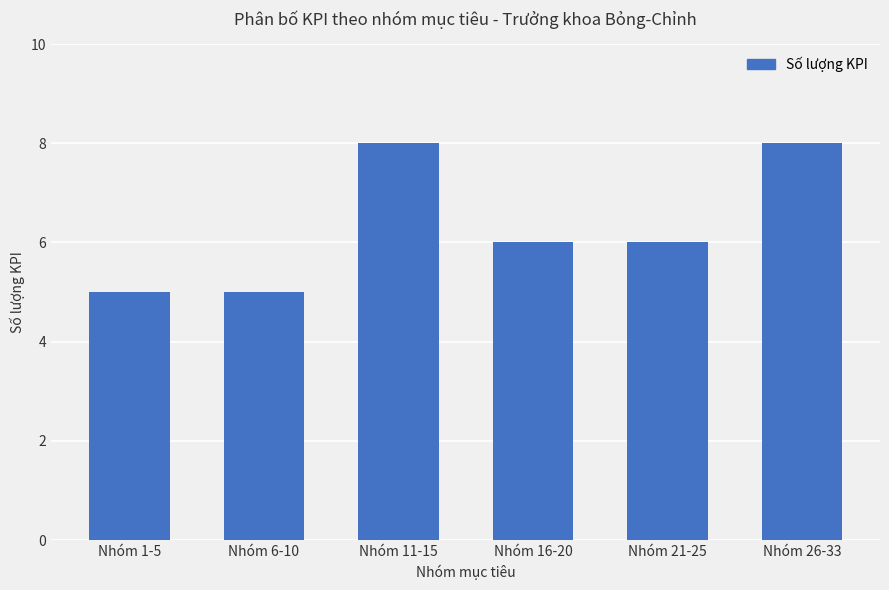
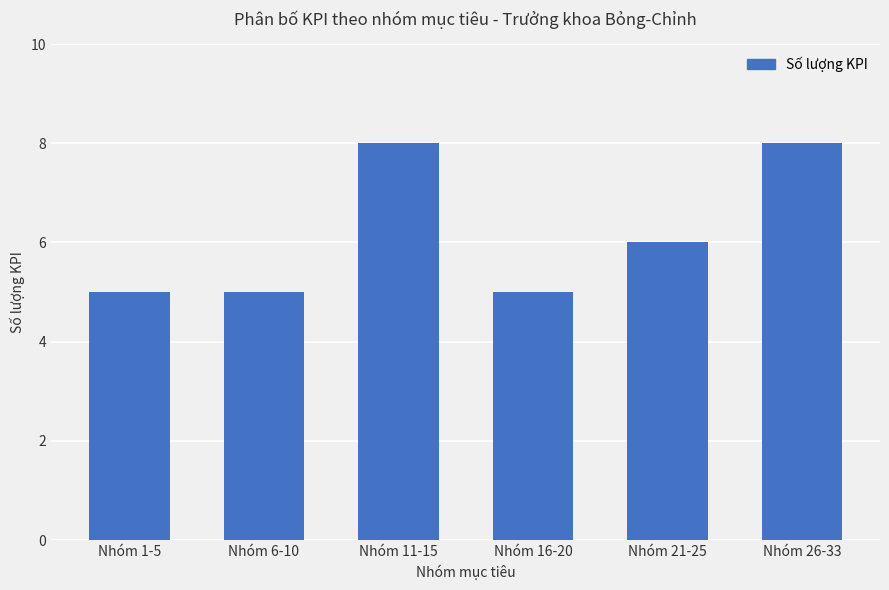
  {
    "Nhóm 1-5": 5,
    "Nhóm 6-10": 5,
    "Nhóm 11-15": 8,
-   "Nhóm 16-20": 6,
+   "Nhóm 16-20": 5,
    "Nhóm 21-25": 6,
    "Nhóm 26-33": 8
  }
